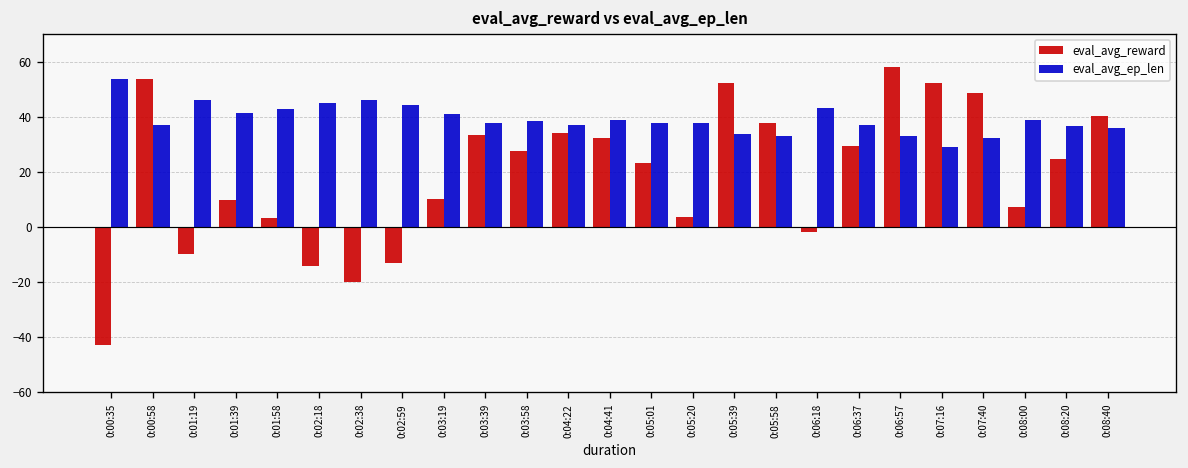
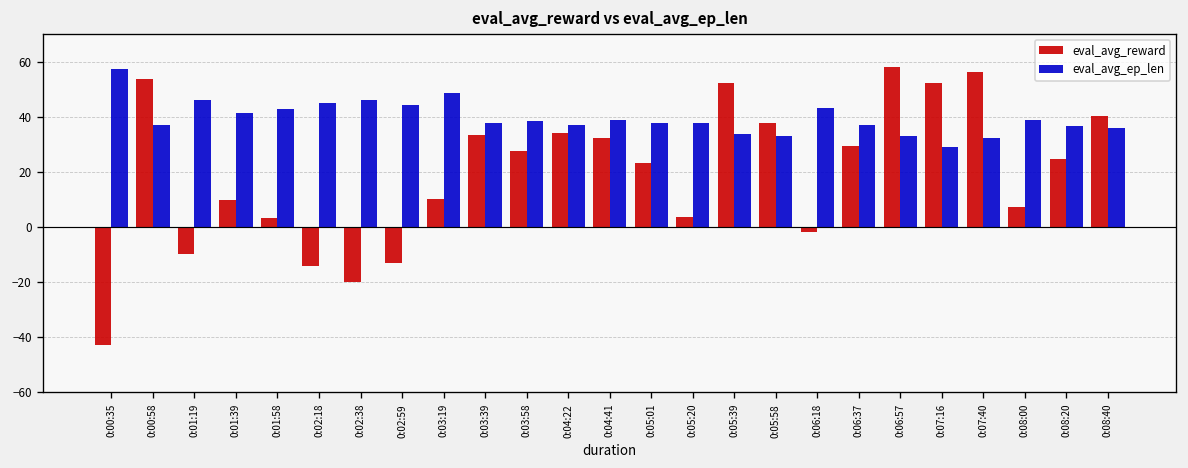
  {
    "eval_avg_reward": {
      "0:00:35": -43,
      "0:00:58": 54,
      "0:01:19": -10,
      "0:01:39": 10,
      "0:01:58": 3,
      "0:02:18": -14,
      "0:02:38": -20,
      "0:02:59": -13,
      "0:03:19": 10,
      "0:03:39": 33,
      "0:03:58": 28,
      "0:04:22": 34,
      "0:04:41": 32,
      "0:05:01": 23,
      "0:05:20": 3,
      "0:05:39": 52,
      "0:05:58": 38,
      "0:06:18": -2,
      "0:06:37": 29,
      "0:06:57": 58,
      "0:07:16": 52,
-     "0:07:40": 49,
+     "0:07:40": 56,
      "0:08:00": 7,
      "0:08:20": 25,
      "0:08:40": 40
    },
    "eval_avg_ep_len": {
-     "0:00:35": 54,
+     "0:00:35": 57,
      "0:00:58": 37,
      "0:01:19": 46,
      "0:01:39": 41,
      "0:01:58": 43,
      "0:02:18": 45,
      "0:02:38": 46,
      "0:02:59": 44,
-     "0:03:19": 41,
+     "0:03:19": 49,
      "0:03:39": 38,
      "0:03:58": 38,
      "0:04:22": 37,
      "0:04:41": 39,
      "0:05:01": 38,
      "0:05:20": 38,
      "0:05:39": 34,
      "0:05:58": 33,
      "0:06:18": 43,
      "0:06:37": 37,
      "0:06:57": 33,
      "0:07:16": 29,
      "0:07:40": 32,
      "0:08:00": 39,
      "0:08:20": 36,
      "0:08:40": 36
    }
  }
